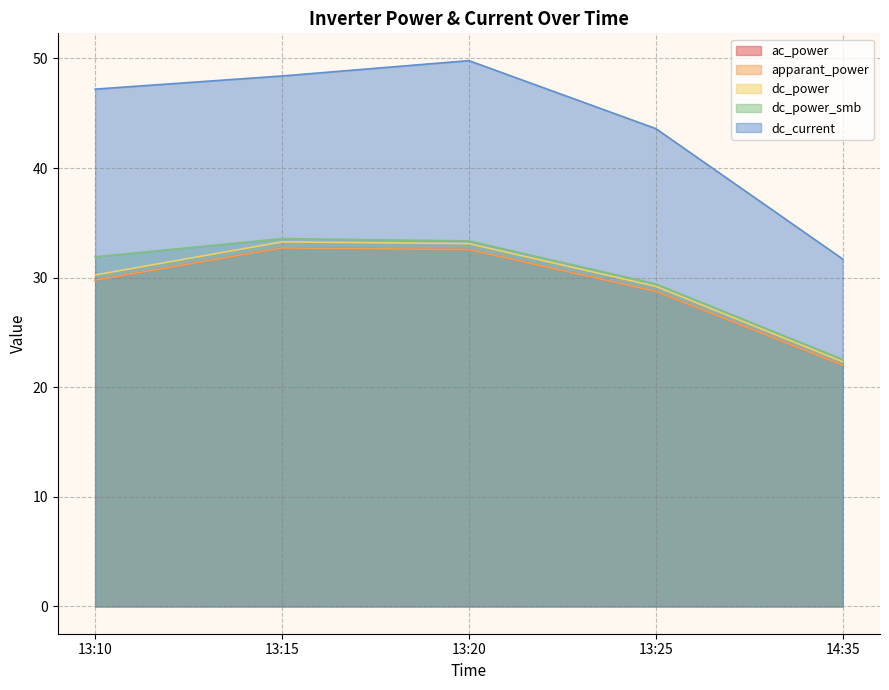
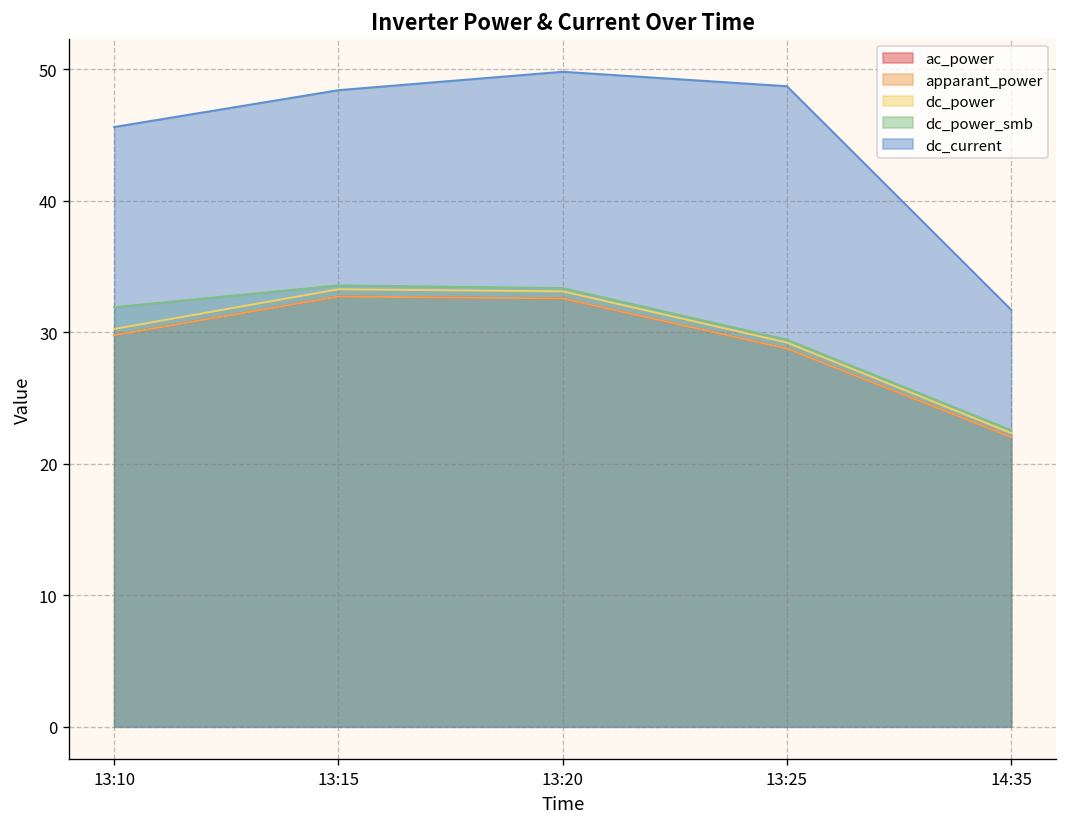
  {
    "dc_power_smb": {
      "13:10": 31.9,
      "13:15": 33.6,
      "13:20": 33.4
    },
    "dc_current": {
-     "13:10": 47.2,
+     "13:10": 45.6,
      "13:15": 48.4,
      "13:20": 49.8,
-     "13:25": 43.6,
+     "13:25": 48.7,
      "14:35": 31.7
    }
  }
